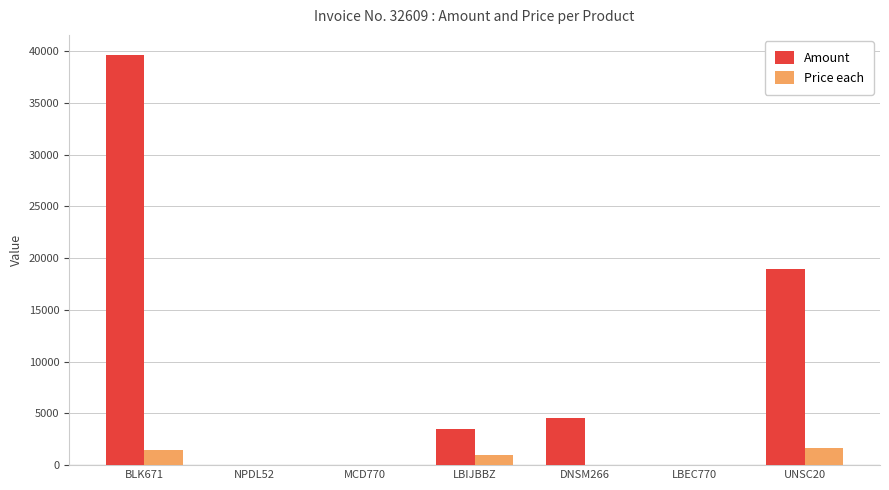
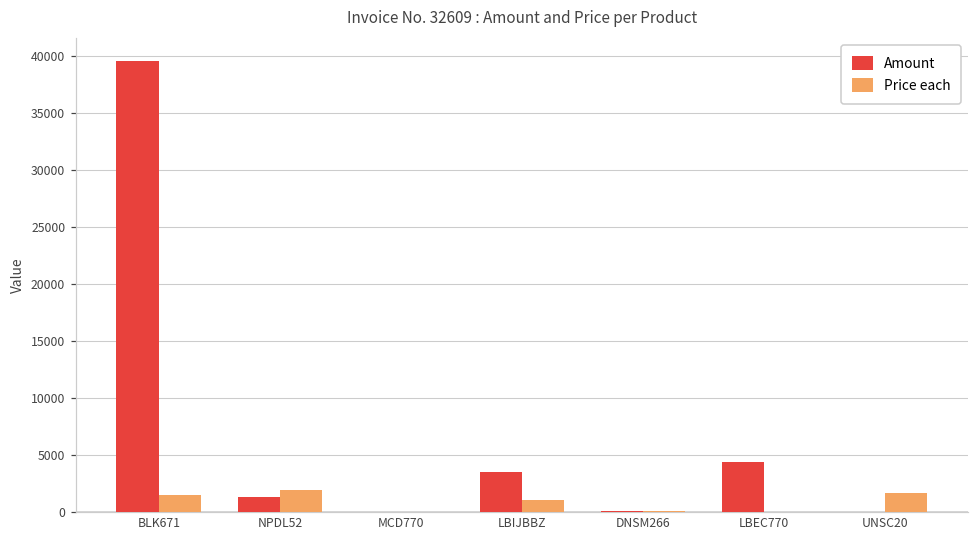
  {
    "Amount": {
      "BLK671": 39600,
-     "NPDL52": 0,
+     "NPDL52": 1300,
      "LBIJBBZ": 3500,
-     "DNSM266": 4600,
-     "LBEC770": 0,
-     "UNSC20": 19000
+     "DNSM266": 0,
+     "LBEC770": 4400,
+     "UNSC20": 0
    },
    "Price each": {
      "BLK671": 1400,
-     "NPDL52": 0,
+     "NPDL52": 1900,
      "LBIJBBZ": 1000,
      "UNSC20": 1700
    }
  }
